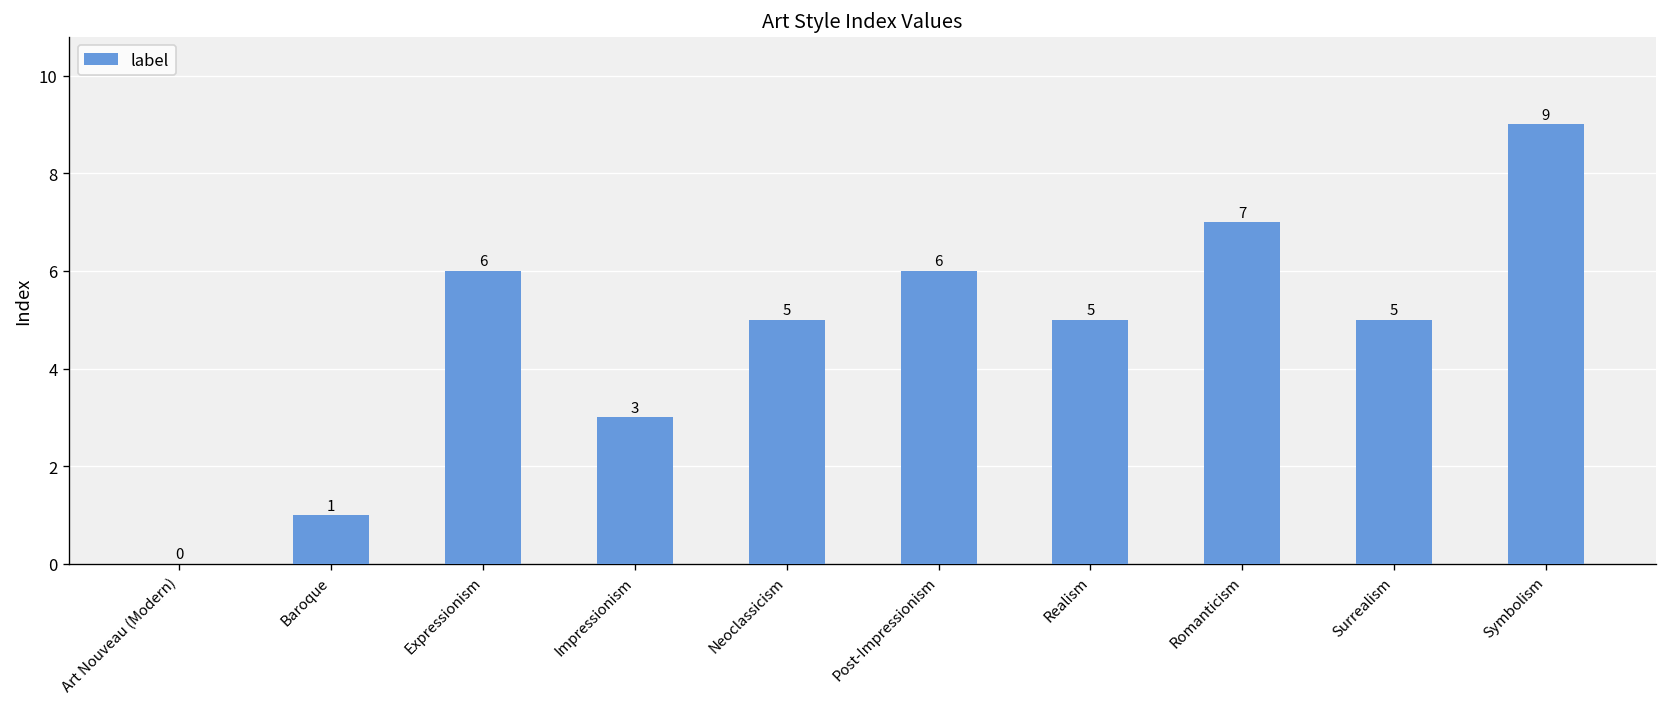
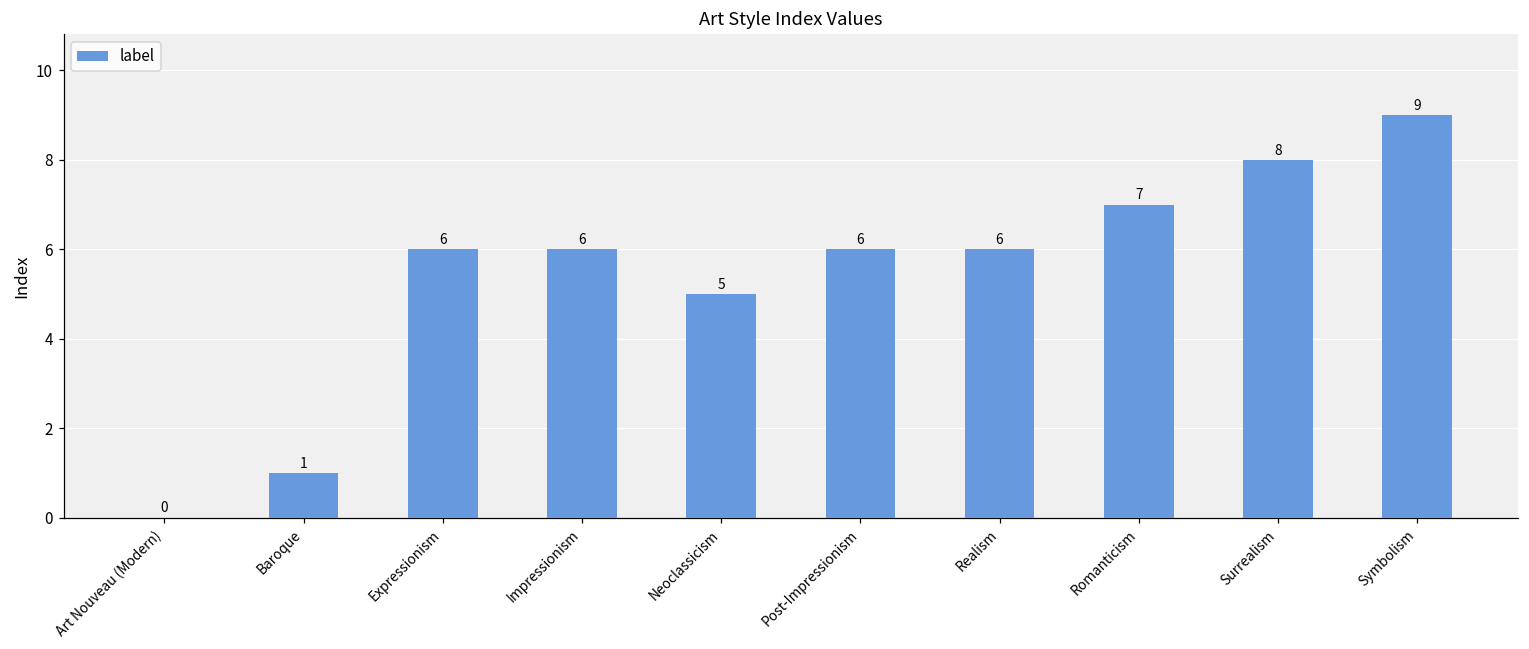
  {
    "Art Nouveau (Modern)": 0,
    "Baroque": 1,
    "Expressionism": 6,
-   "Impressionism": 3,
+   "Impressionism": 6,
    "Neoclassicism": 5,
    "Post-Impressionism": 6,
-   "Realism": 5,
+   "Realism": 6,
    "Romanticism": 7,
-   "Surrealism": 5,
+   "Surrealism": 8,
    "Symbolism": 9
  }
